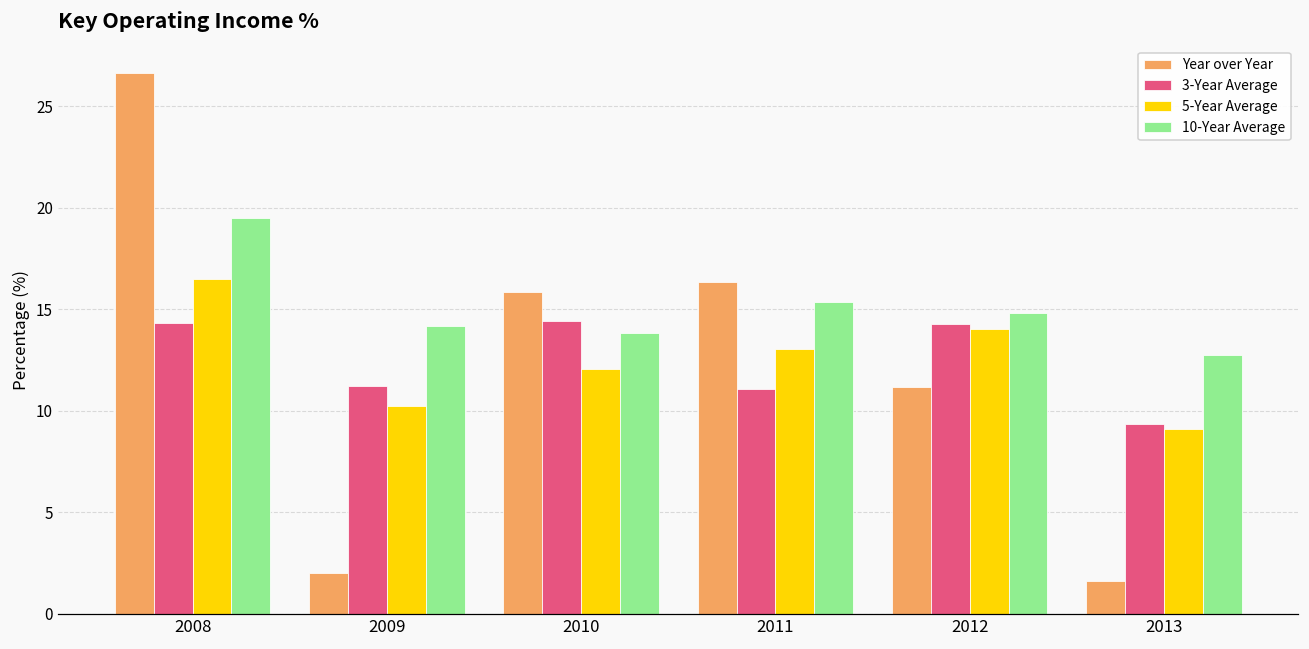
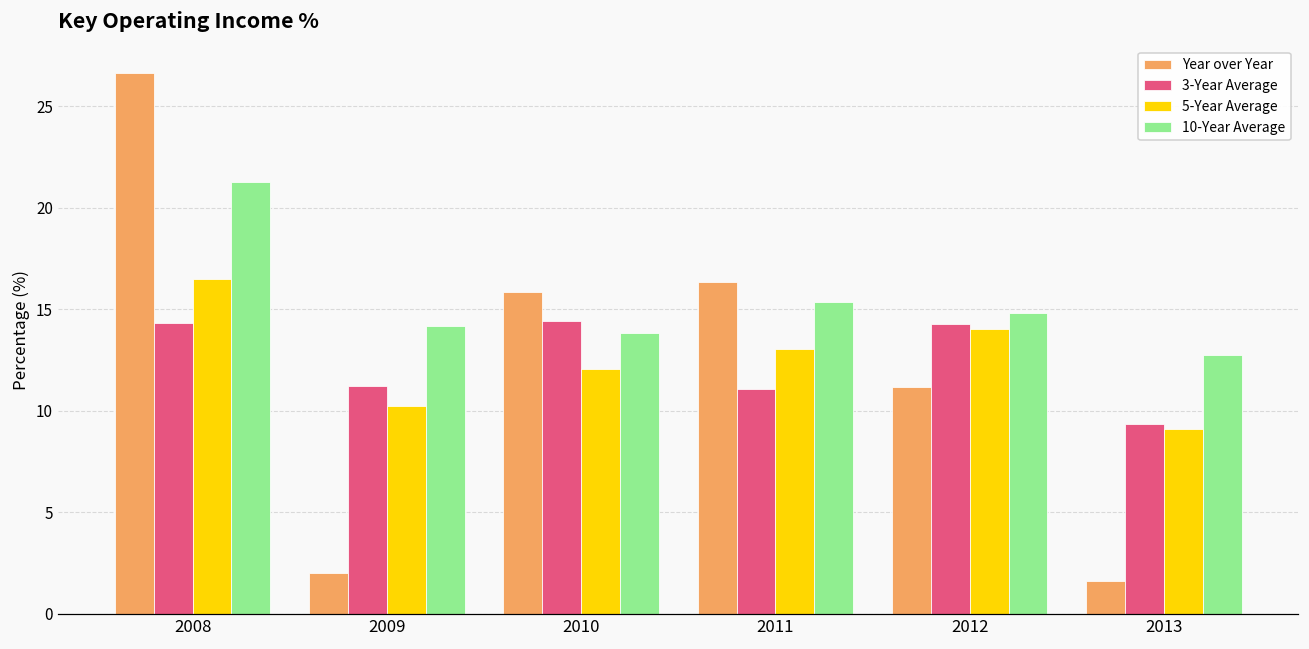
  {
    "Year over Year": {
      "2008": 26.6,
      "2009": 2.0,
      "2010": 15.9,
      "2011": 16.3,
      "2012": 11.2,
      "2013": 1.6
    },
    "3-Year Average": {
      "2008": 14.4,
      "2009": 11.2,
      "2010": 14.4,
      "2011": 11.1,
      "2012": 14.3,
      "2013": 9.4
    },
    "5-Year Average": {
      "2008": 16.5,
      "2009": 10.3,
      "2010": 12.1,
      "2011": 13.1,
      "2012": 14.0,
      "2013": 9.1
    },
    "10-Year Average": {
-     "2008": 19.5,
+     "2008": 21.3,
      "2009": 14.2,
      "2010": 13.8,
      "2011": 15.4,
      "2012": 14.8,
      "2013": 12.7
    }
  }
